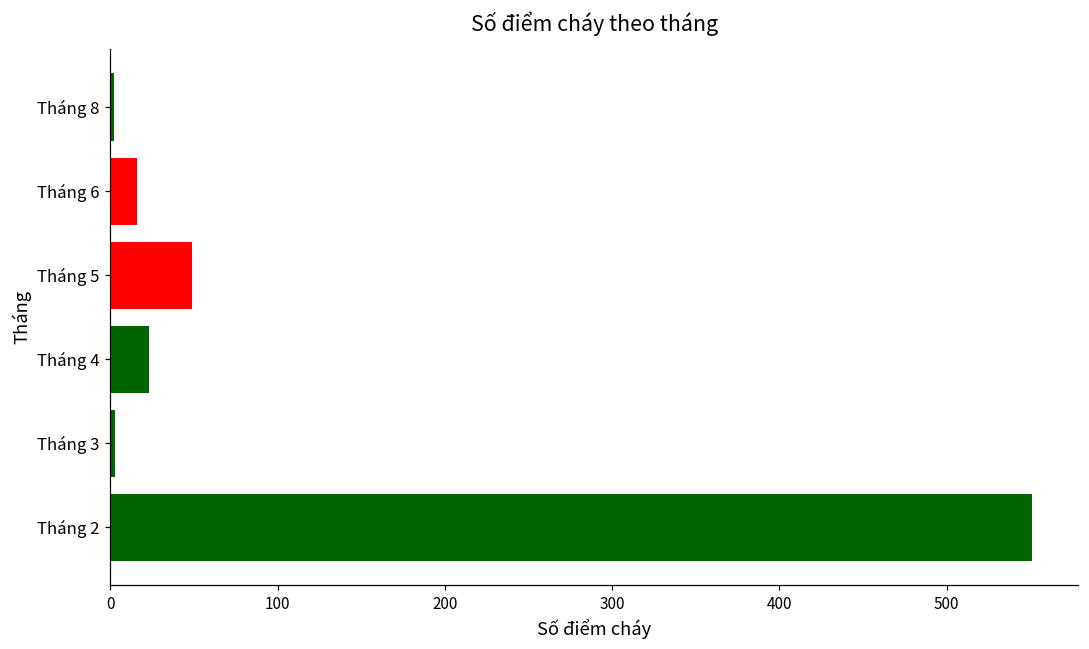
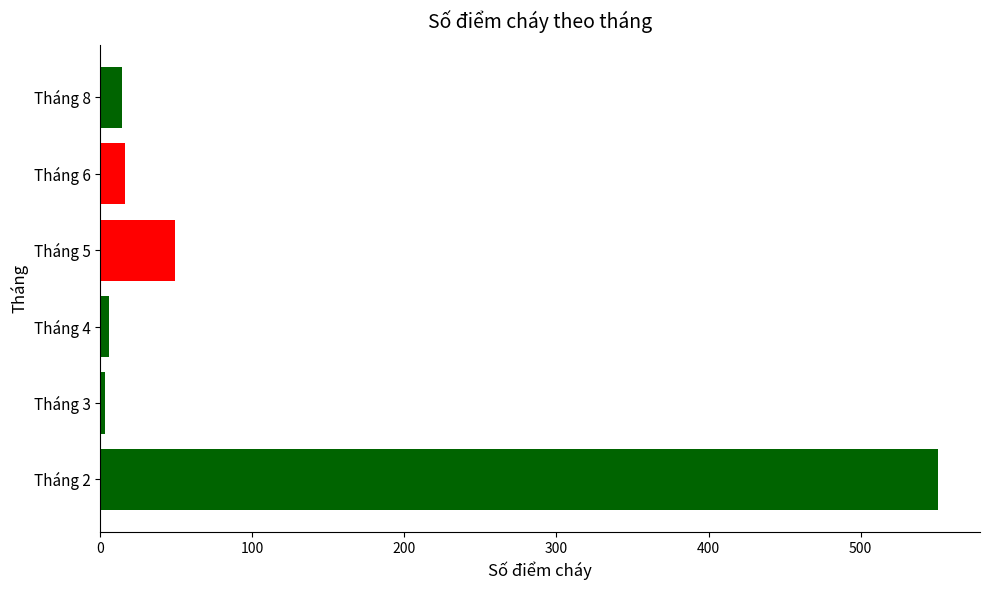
  {
-   "Tháng 8": 2,
+   "Tháng 8": 14,
    "Tháng 6": 16,
    "Tháng 5": 49,
-   "Tháng 4": 23,
+   "Tháng 4": 6,
    "Tháng 3": 3,
    "Tháng 2": 551
  }
